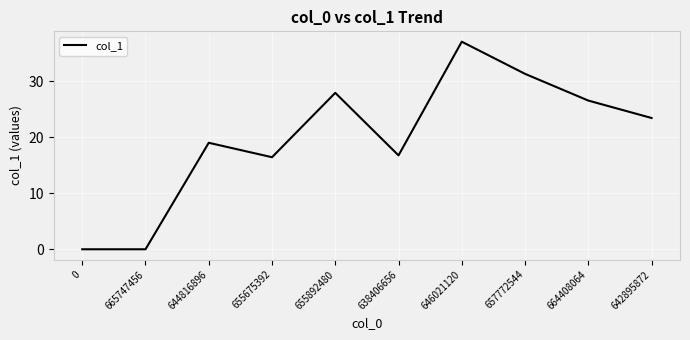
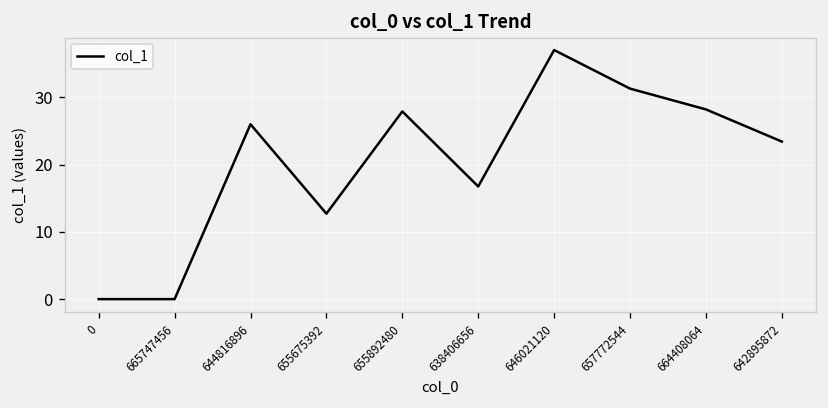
  {
    "0": 0,
    "665747456": 0,
-   "644816896": 19,
-   "655675392": 16,
+   "644816896": 26,
+   "655675392": 13,
    "655892480": 28,
    "638406656": 17,
    "646021120": 37,
    "657772544": 31,
-   "664408064": 27,
+   "664408064": 28,
    "642895872": 23
  }
